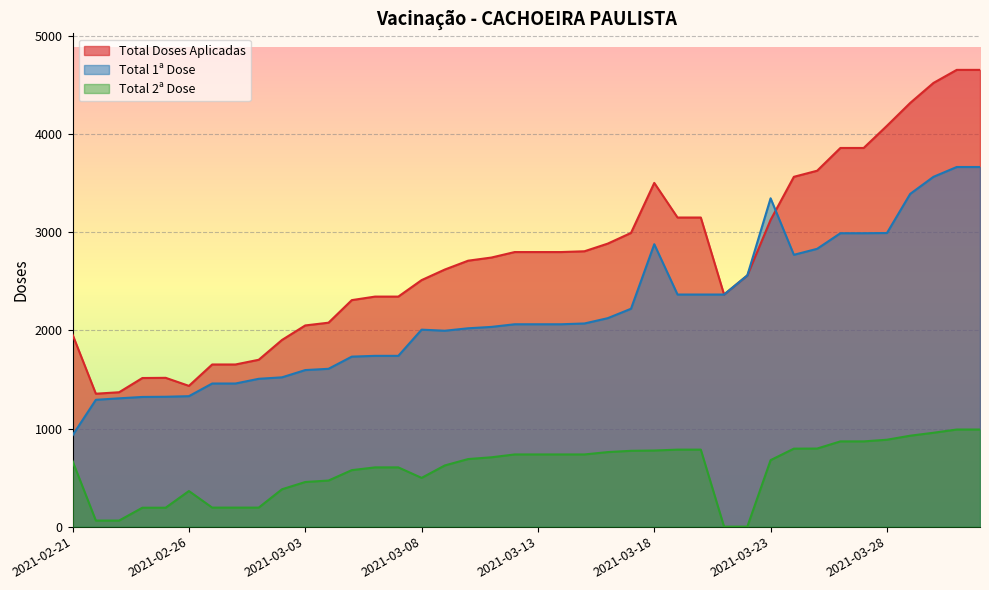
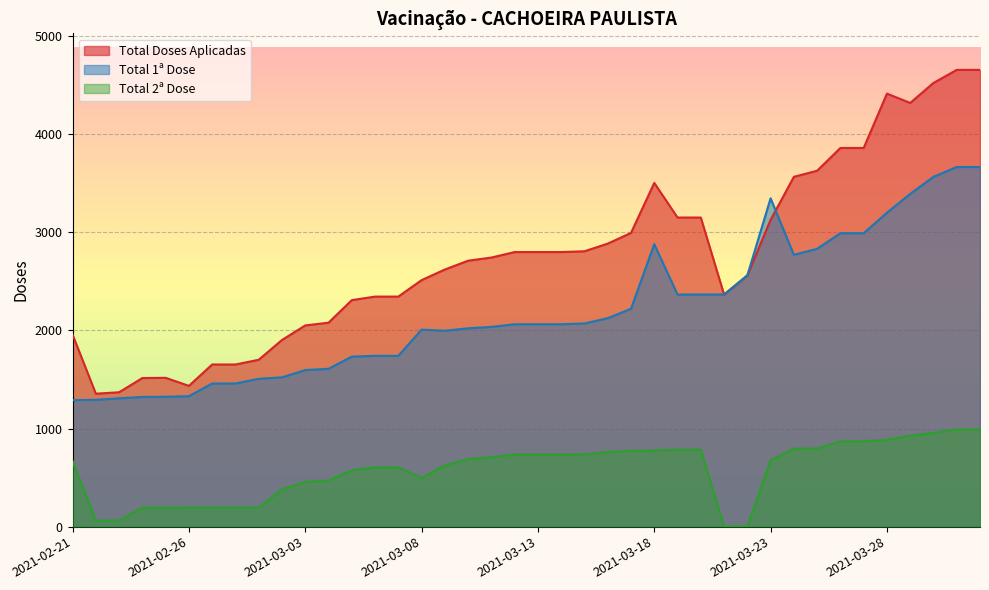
  {
    "Total Doses Aplicadas": {
      "2021-02-21": 2000,
      "2021-02-26": 1400,
      "2021-03-03": 2100,
      "2021-03-08": 2500,
      "2021-03-13": 2800,
      "2021-03-18": 3500,
      "2021-03-23": 3100,
-     "2021-03-28": 4100
+     "2021-03-28": 4400
    },
    "Total 1ª Dose": {
-     "2021-02-21": 900,
+     "2021-02-21": 1300,
      "2021-02-26": 1300,
      "2021-03-03": 1600,
      "2021-03-08": 2000,
      "2021-03-13": 2100,
      "2021-03-18": 2900,
      "2021-03-23": 3300,
-     "2021-03-28": 3000
+     "2021-03-28": 3200
    },
    "Total 2ª Dose": {
      "2021-02-21": 700,
-     "2021-02-26": 400,
+     "2021-02-26": 200,
      "2021-03-03": 500,
      "2021-03-08": 500,
      "2021-03-13": 700,
      "2021-03-18": 800,
      "2021-03-23": 700,
      "2021-03-28": 900
    }
  }
